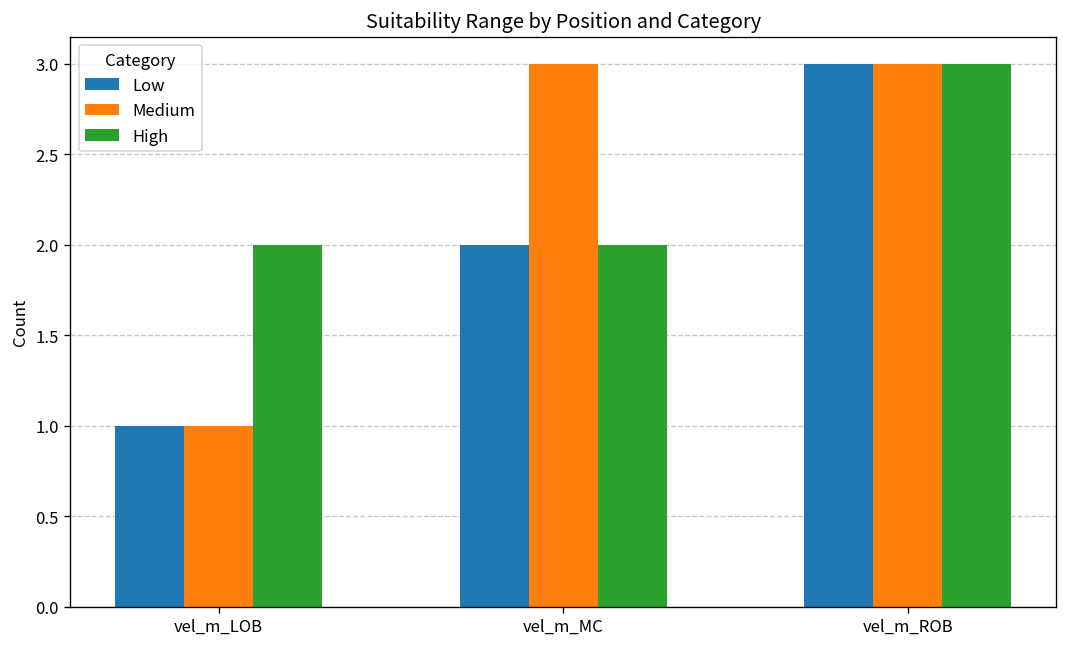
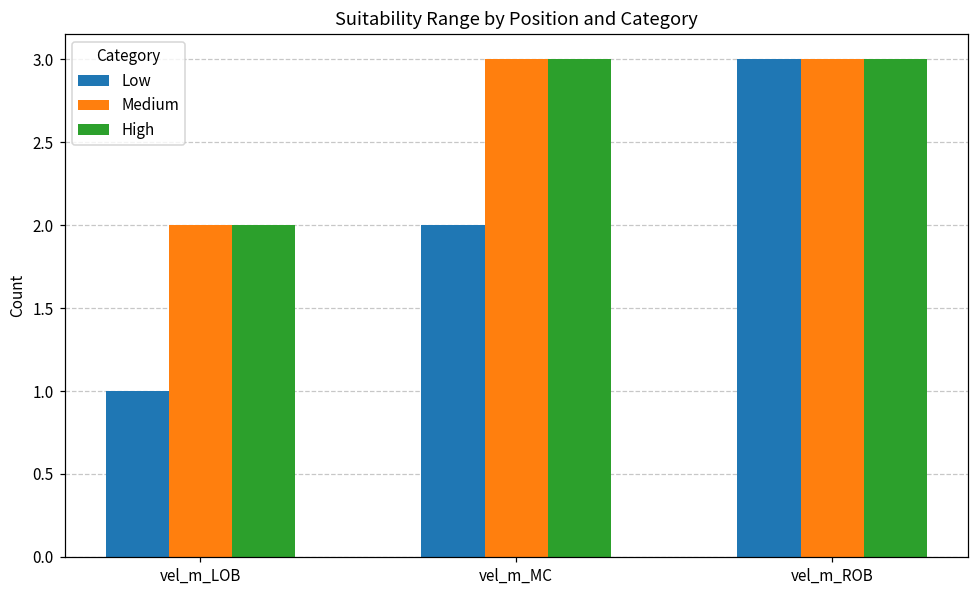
  {
    "Low": {
      "vel_m_LOB": 1,
      "vel_m_MC": 2,
      "vel_m_ROB": 3
    },
    "Medium": {
-     "vel_m_LOB": 1,
+     "vel_m_LOB": 2,
      "vel_m_MC": 3,
      "vel_m_ROB": 3
    },
    "High": {
      "vel_m_LOB": 2,
-     "vel_m_MC": 2,
+     "vel_m_MC": 3,
      "vel_m_ROB": 3
    }
  }
